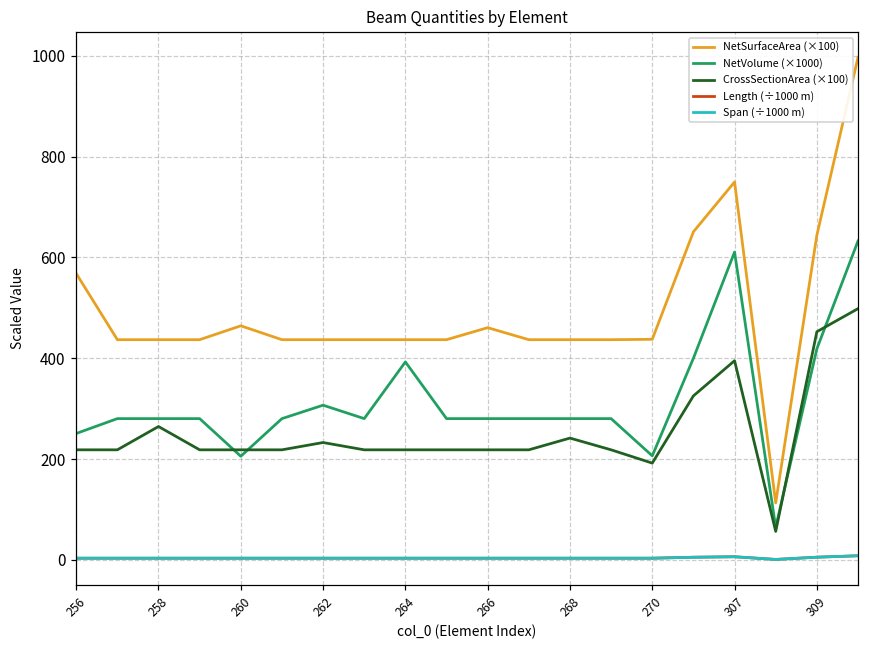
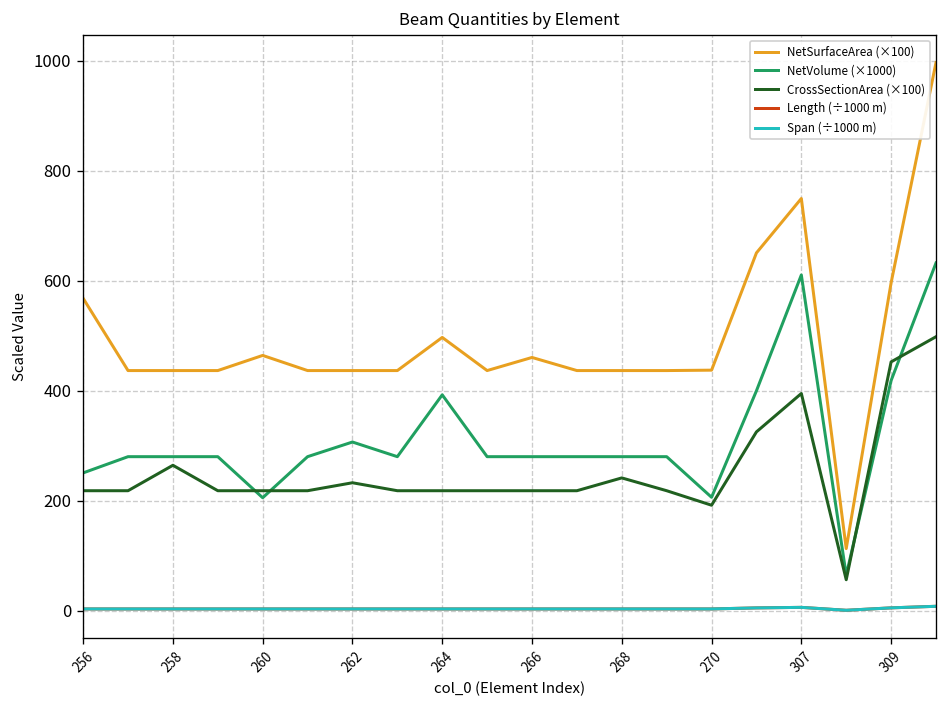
  {
    "NetSurfaceArea (×100)": {
      "256": 570,
      "258": 440,
      "260": 460,
      "262": 440,
-     "264": 440,
+     "264": 500,
      "266": 460,
      "268": 440,
      "270": 440,
      "307": 750,
-     "309": 640
+     "309": 600
    },
    "NetVolume (×1000)": {
      "256": 250,
      "258": 280,
      "260": 210,
      "262": 310,
      "264": 390,
      "266": 280,
      "268": 280,
      "270": 210,
      "307": 610,
      "309": 420
    },
    "CrossSectionArea (×100)": {
      "256": 220,
      "258": 260,
      "260": 220,
      "262": 230,
      "264": 220,
      "266": 220,
      "268": 240,
      "270": 190,
      "307": 400,
      "309": 450
    },
    "Span (÷1000 m)": {
      "256": 0,
      "258": 0,
      "260": 0,
      "262": 0,
      "264": 0,
      "266": 0,
      "268": 0,
      "270": 0,
      "307": 10,
      "309": 10
    }
  }
